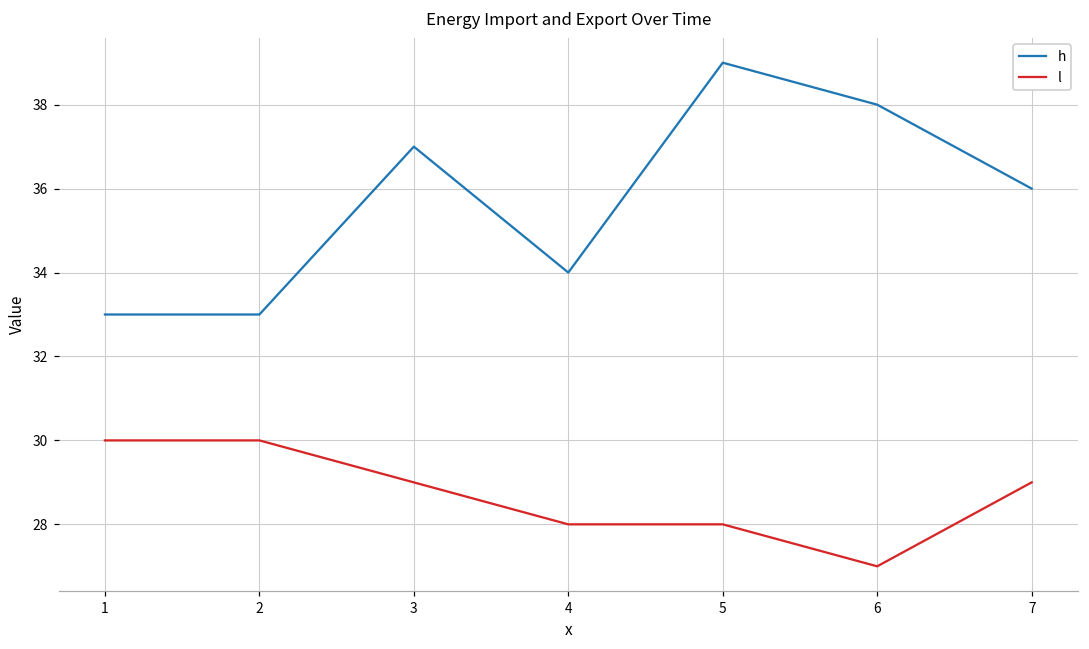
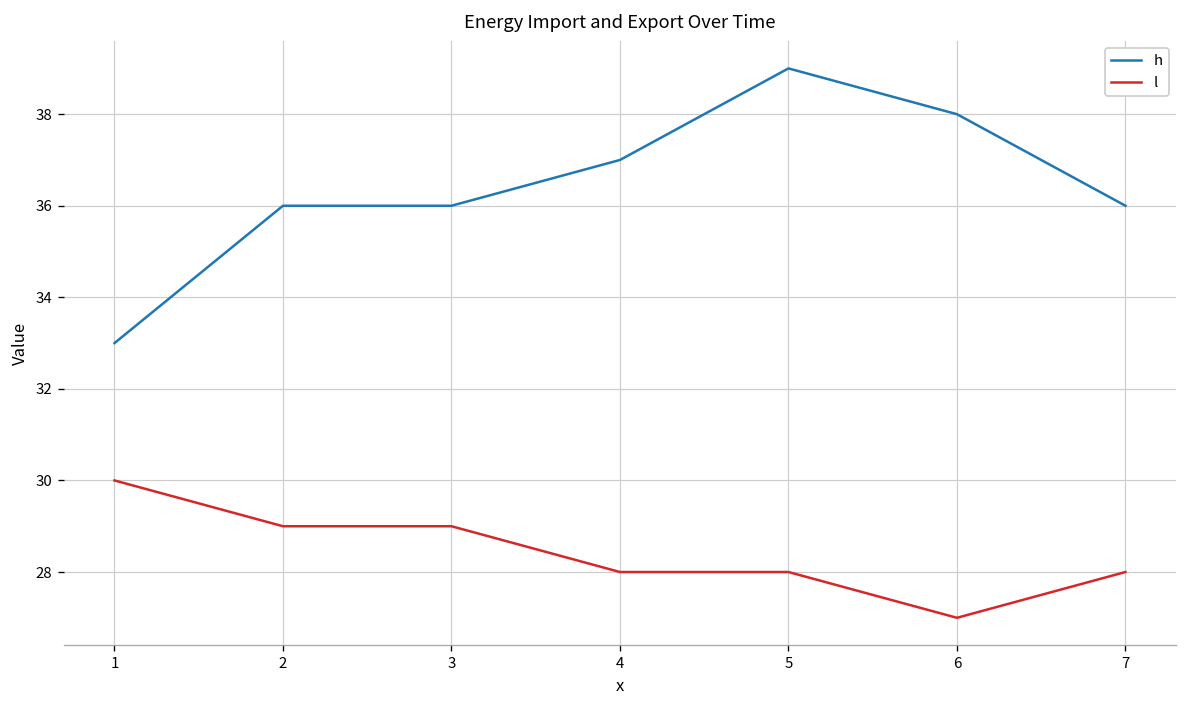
  {
    "h": {
      "1": 33,
-     "2": 33,
-     "3": 37,
-     "4": 34,
+     "2": 36,
+     "3": 36,
+     "4": 37,
      "5": 39,
      "6": 38,
      "7": 36
    },
    "l": {
      "1": 30,
-     "2": 30,
+     "2": 29,
      "3": 29,
      "4": 28,
      "5": 28,
      "6": 27,
-     "7": 29
+     "7": 28
    }
  }
